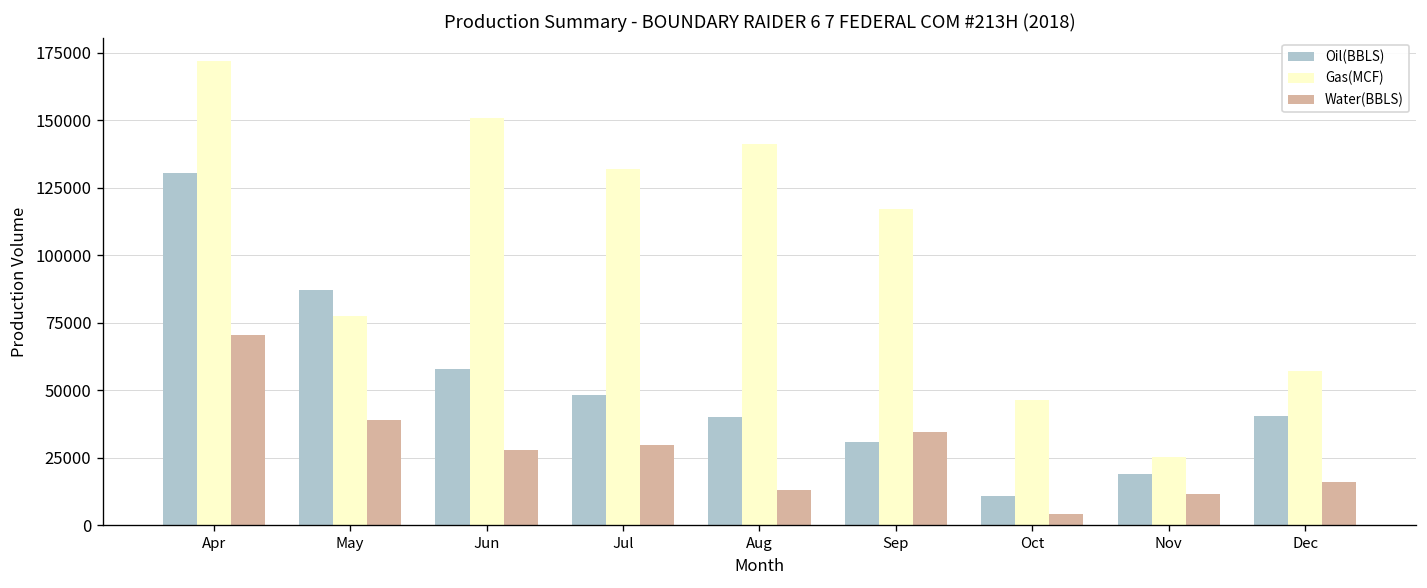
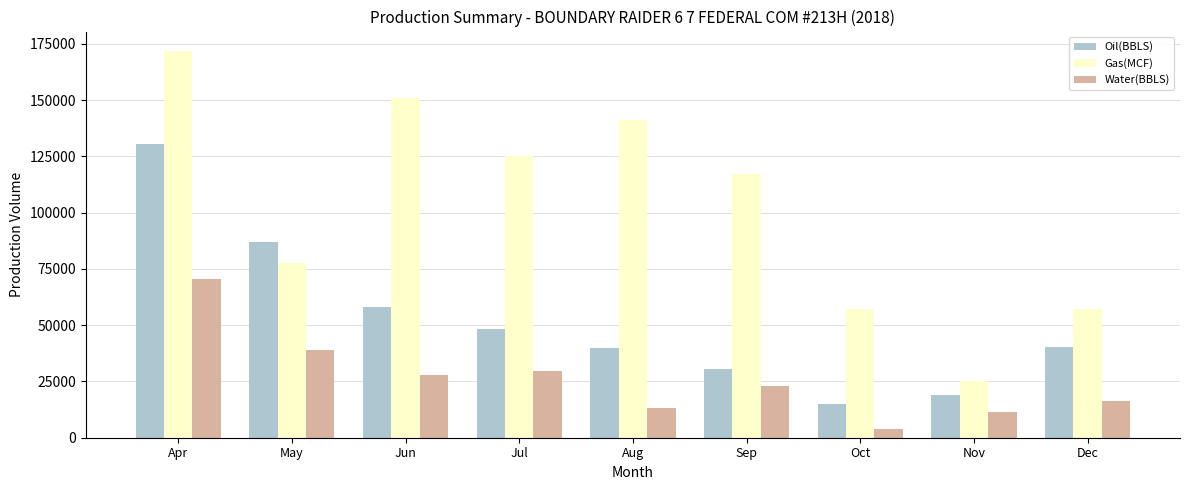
  {
    "Oil(BBLS)": {
      "Apr": 131000,
      "May": 87000,
      "Jun": 58000,
      "Jul": 48000,
      "Aug": 40000,
      "Sep": 31000,
-     "Oct": 11000,
+     "Oct": 15000,
      "Nov": 19000,
      "Dec": 40000
    },
    "Gas(MCF)": {
      "Apr": 172000,
      "May": 77000,
      "Jun": 151000,
-     "Jul": 132000,
+     "Jul": 125000,
      "Aug": 141000,
      "Sep": 117000,
-     "Oct": 46000,
+     "Oct": 57000,
      "Nov": 25000,
      "Dec": 57000
    },
    "Water(BBLS)": {
      "Apr": 71000,
      "May": 39000,
      "Jun": 28000,
      "Jul": 30000,
      "Aug": 13000,
-     "Sep": 34000,
+     "Sep": 23000,
      "Oct": 4000,
      "Nov": 12000,
      "Dec": 16000
    }
  }
